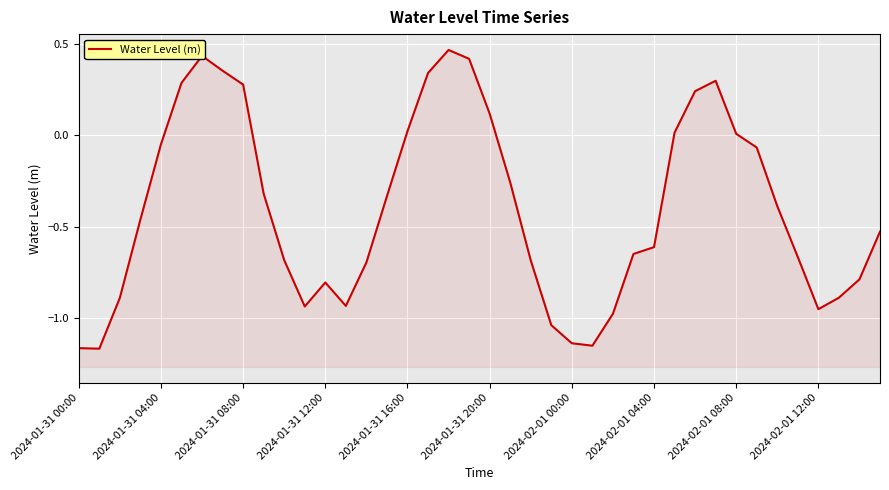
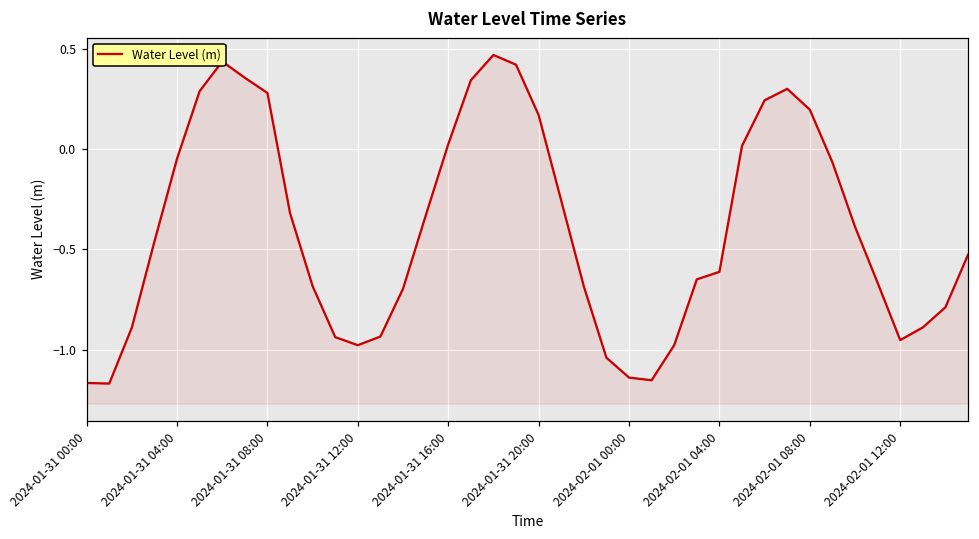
  {
    "2024-01-31 00:00": -1.17,
    "2024-01-31 04:00": -0.05,
    "2024-01-31 08:00": 0.28,
-   "2024-01-31 12:00": -0.81,
+   "2024-01-31 12:00": -0.98,
    "2024-01-31 16:00": 0.02,
-   "2024-01-31 20:00": 0.12,
+   "2024-01-31 20:00": 0.17,
    "2024-02-01 00:00": -1.14,
    "2024-02-01 04:00": -0.61,
-   "2024-02-01 08:00": 0.01,
+   "2024-02-01 08:00": 0.20,
    "2024-02-01 12:00": -0.95
  }
